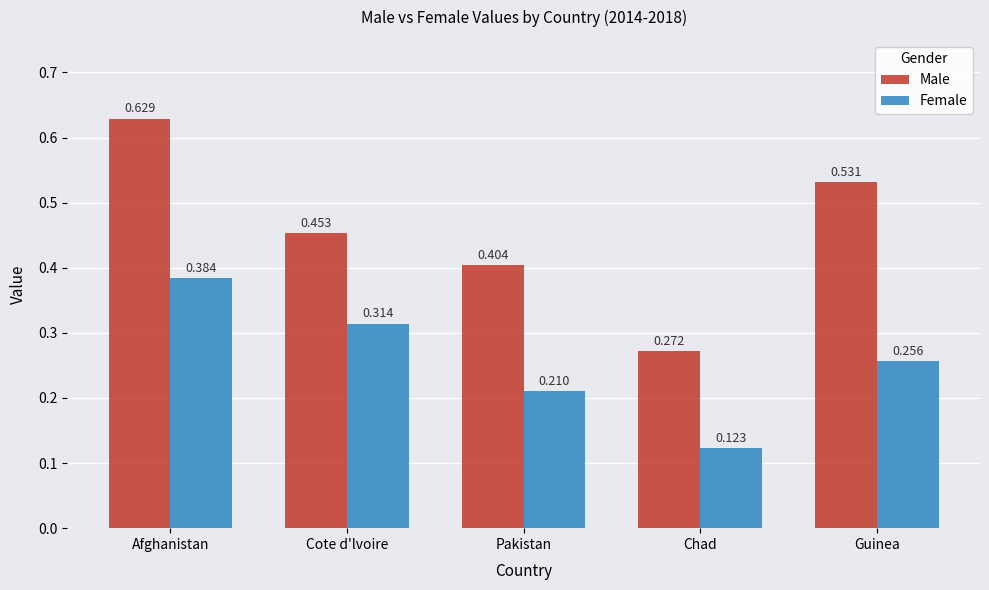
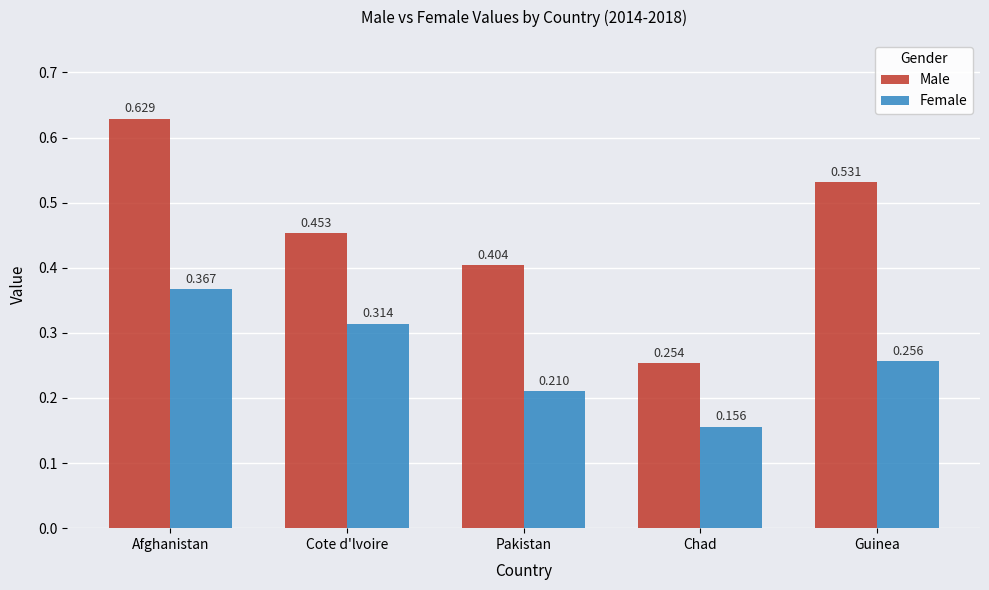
  {
    "Male": {
      "Afghanistan": 0.629,
      "Cote d'lvoire": 0.453,
      "Pakistan": 0.404,
-     "Chad": 0.272,
+     "Chad": 0.254,
      "Guinea": 0.531
    },
    "Female": {
-     "Afghanistan": 0.384,
+     "Afghanistan": 0.367,
      "Cote d'lvoire": 0.314,
      "Pakistan": 0.210,
-     "Chad": 0.123,
+     "Chad": 0.156,
      "Guinea": 0.256
    }
  }
